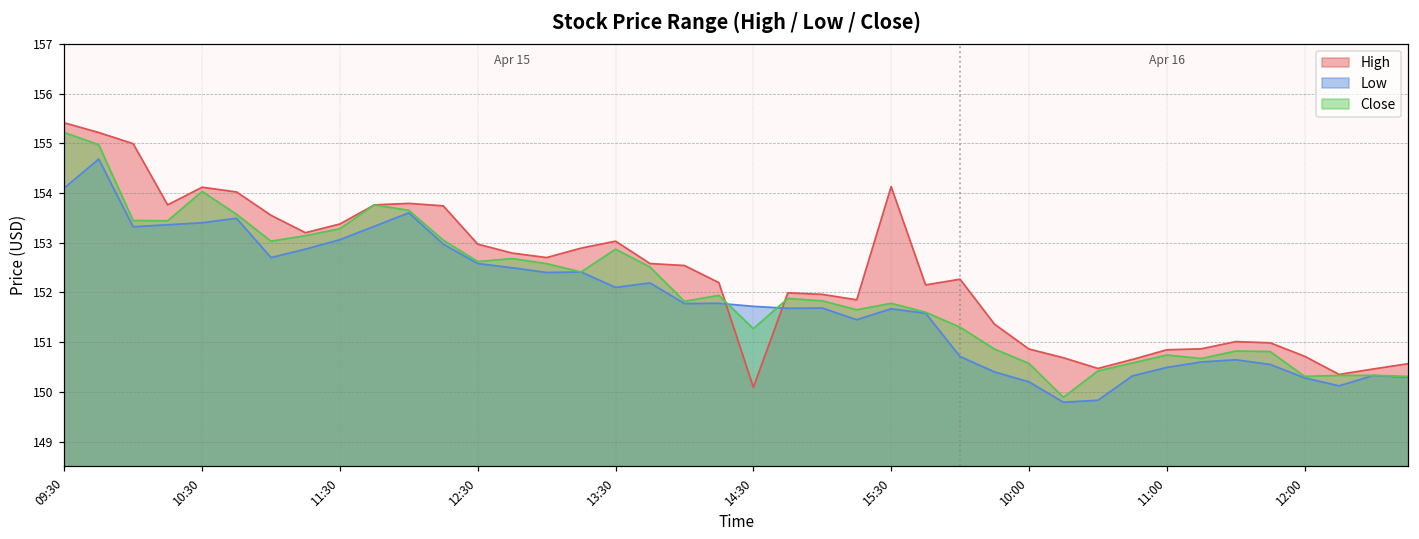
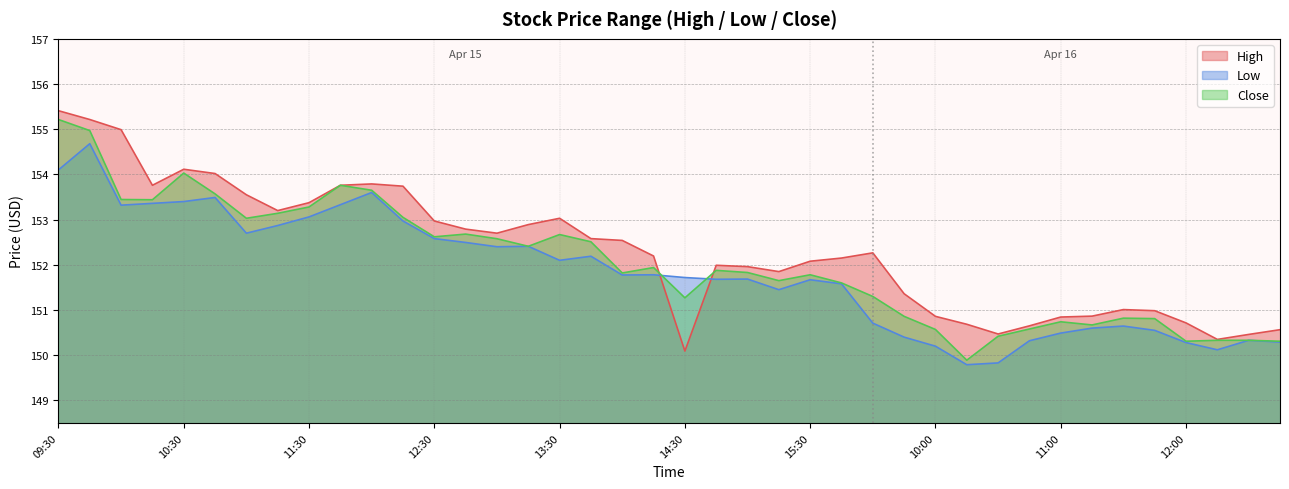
  {
    "High": {
      "13:30": 153.0,
      "14:30": 150.1,
-     "15:30": 154.1
+     "15:30": 152.1
    },
    "Low": {
      "13:30": 152.1,
      "14:30": 151.7,
      "15:30": 151.7
    },
    "Close": {
-     "13:30": 152.9,
+     "13:30": 152.7,
      "14:30": 151.3,
      "15:30": 151.8
    }
  }
